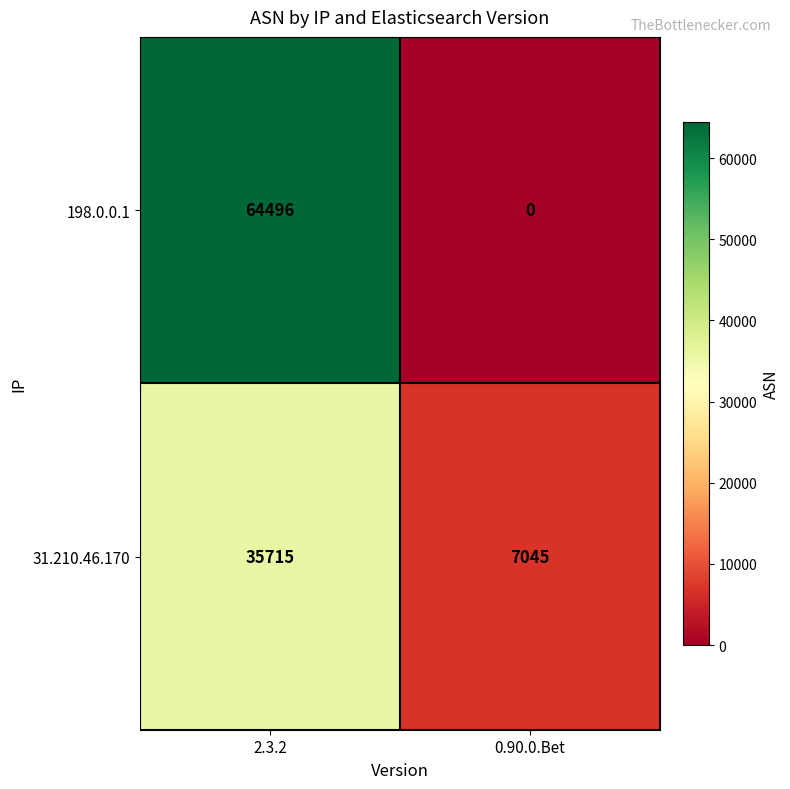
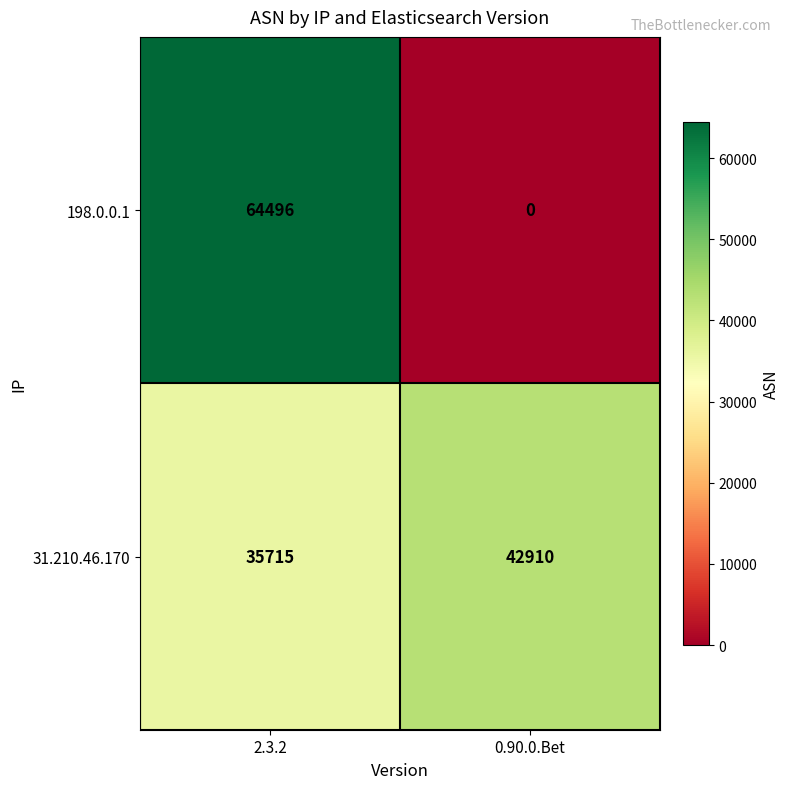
  {
    "198.0.0.1": {
      "2.3.2": 64496,
      "0.90.0.Bet": 0
    },
    "31.210.46.170": {
      "2.3.2": 35715,
-     "0.90.0.Bet": 7045
+     "0.90.0.Bet": 42910
    }
  }
